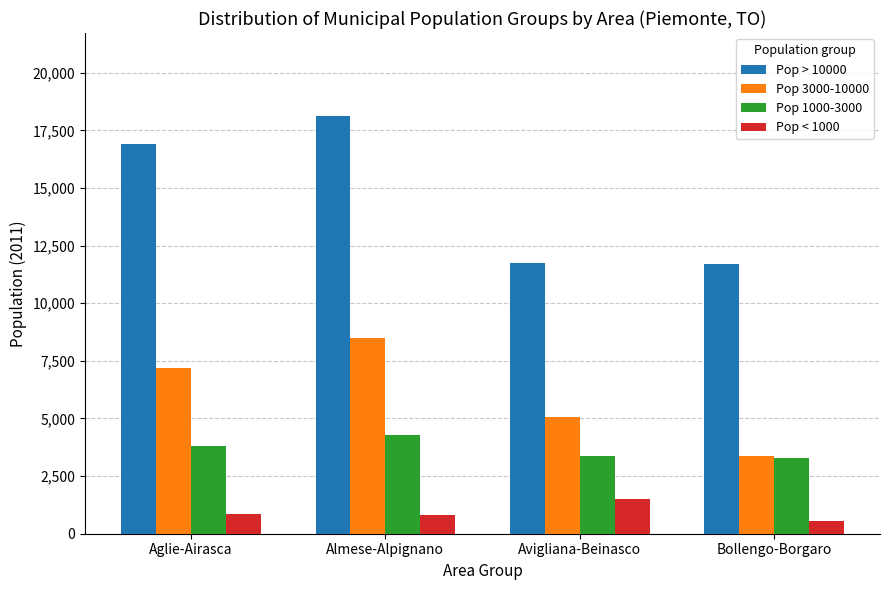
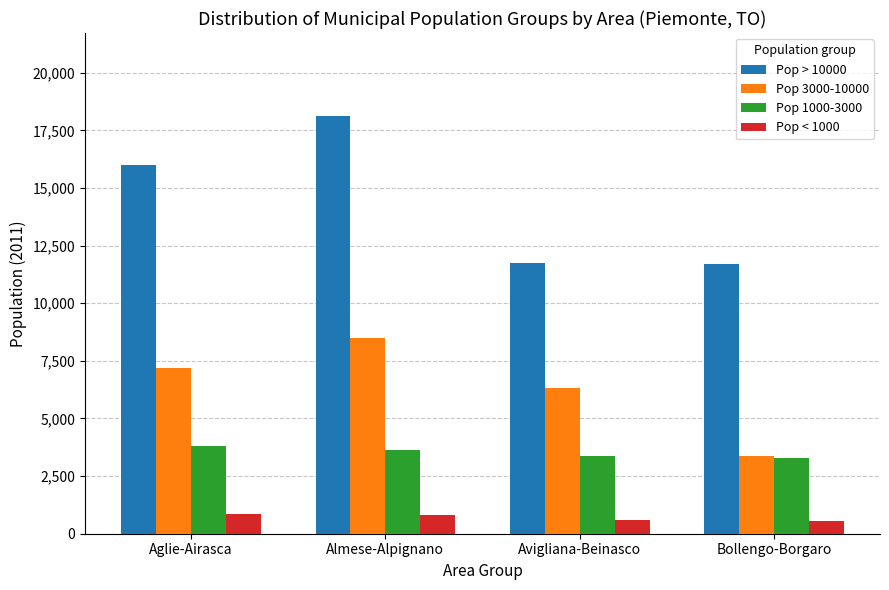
  {
    "Pop > 10000": {
-     "Aglie-Airasca": "16,900",
+     "Aglie-Airasca": "16,000",
      "Almese-Alpignano": "18,100",
      "Avigliana-Beinasco": "11,700",
      "Bollengo-Borgaro": "11,700"
    },
    "Pop 3000-10000": {
      "Aglie-Airasca": "7,200",
      "Almese-Alpignano": "8,500",
-     "Avigliana-Beinasco": "5,100",
+     "Avigliana-Beinasco": "6,300",
      "Bollengo-Borgaro": "3,400"
    },
    "Pop 1000-3000": {
      "Aglie-Airasca": "3,800",
-     "Almese-Alpignano": "4,300",
+     "Almese-Alpignano": "3,600",
      "Avigliana-Beinasco": "3,400",
      "Bollengo-Borgaro": "3,300"
    },
    "Pop < 1000": {
      "Aglie-Airasca": "900",
      "Almese-Alpignano": "800",
-     "Avigliana-Beinasco": "1,500",
+     "Avigliana-Beinasco": "600",
      "Bollengo-Borgaro": "600"
    }
  }
